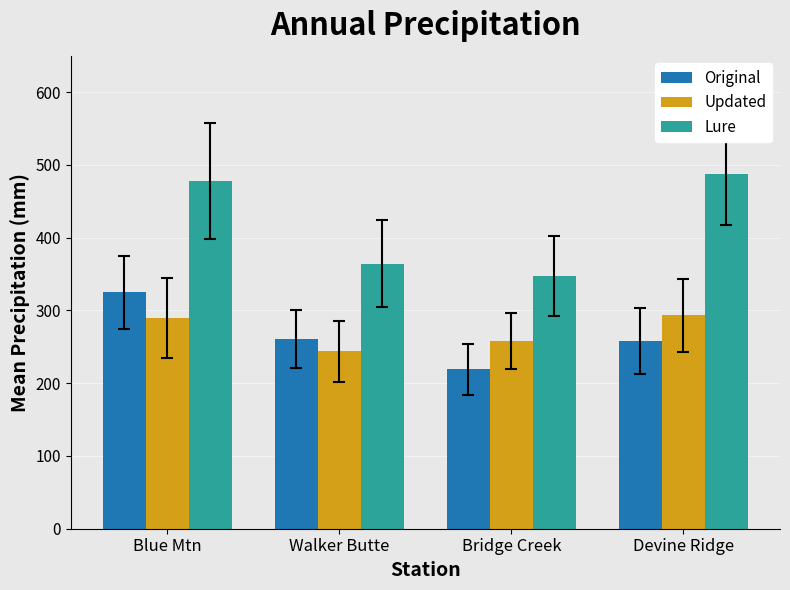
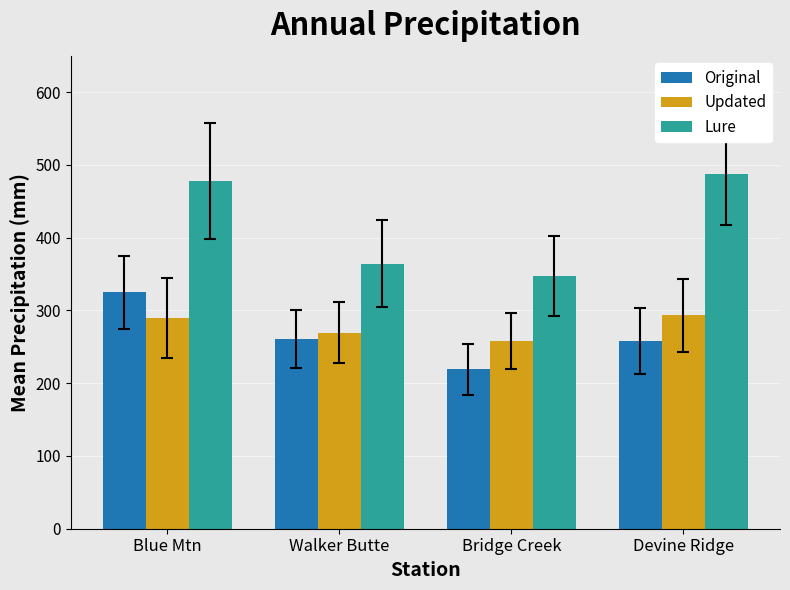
  {
    "Updated": {
      "Blue Mtn": 290,
-     "Walker Butte": 240,
+     "Walker Butte": 270,
      "Bridge Creek": 260,
      "Devine Ridge": 290
    }
  }
